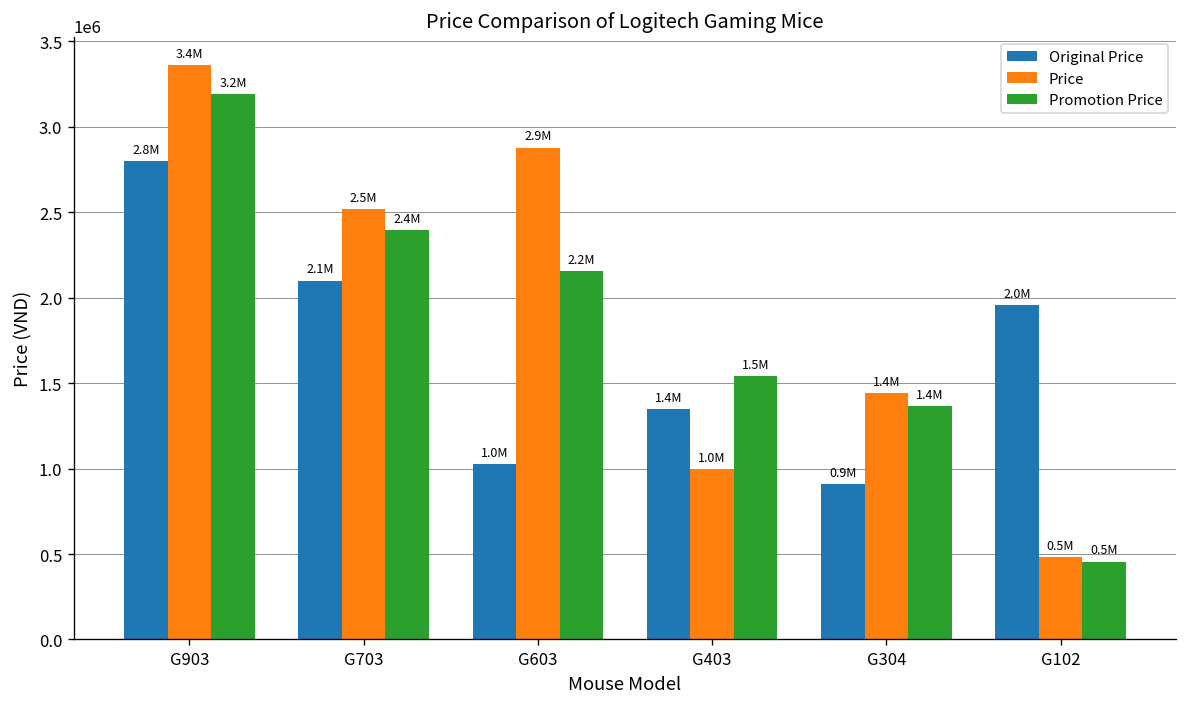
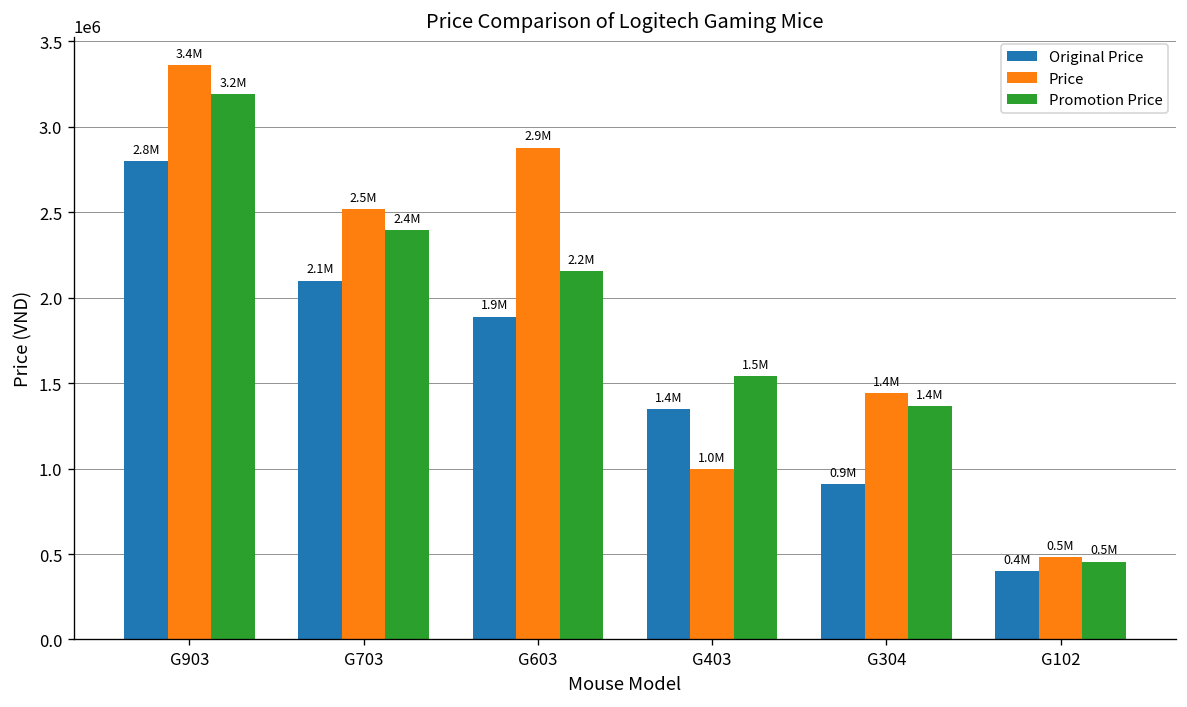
  {
    "Original Price": {
      "G903": "2.8M",
      "G703": "2.1M",
-     "G603": "1.0M",
+     "G603": "1.9M",
      "G403": "1.4M",
      "G304": "0.9M",
-     "G102": "2.0M"
+     "G102": "0.4M"
    },
    "Price": {
      "G903": "3.4M",
      "G703": "2.5M",
      "G603": "2.9M",
      "G403": "1.0M",
      "G304": "1.4M",
      "G102": "0.5M"
    },
    "Promotion Price": {
      "G903": "3.2M",
      "G703": "2.4M",
      "G603": "2.2M",
      "G403": "1.5M",
      "G304": "1.4M",
      "G102": "0.5M"
    }
  }
